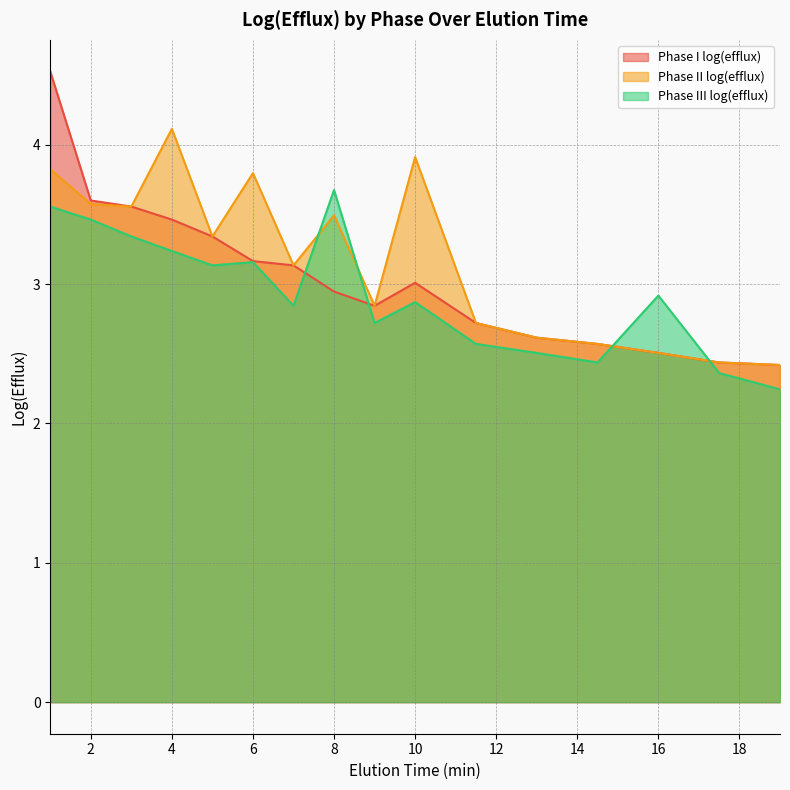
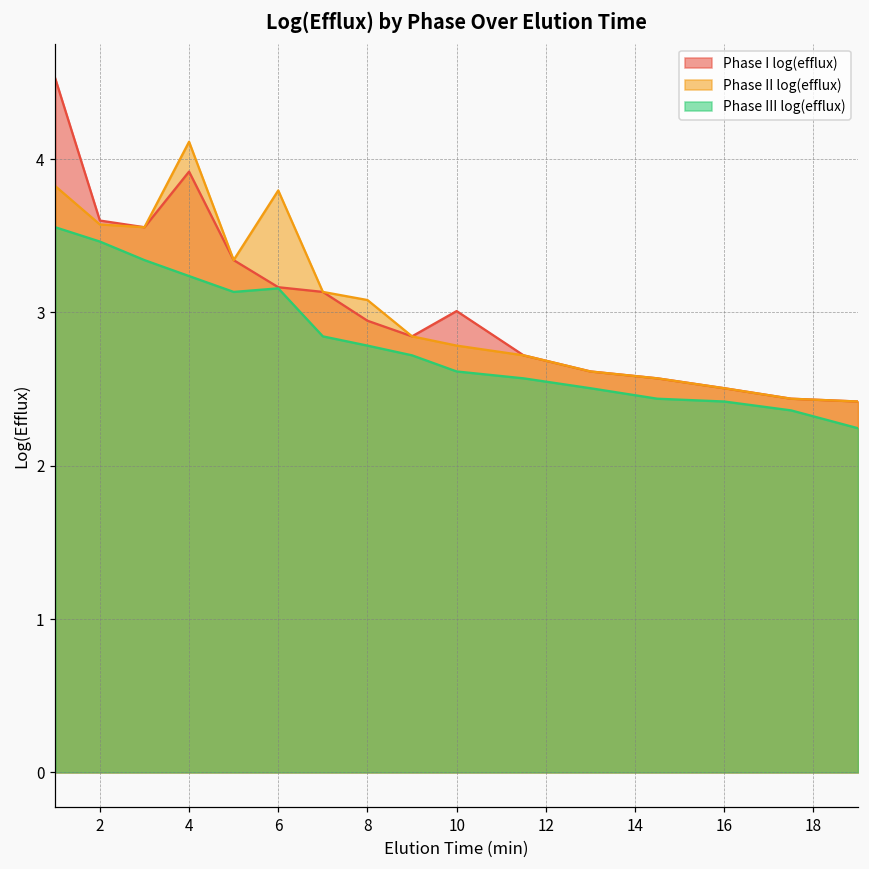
  {
    "Phase I log(efflux)": {
      "2": 3.60,
-     "4": 3.46,
+     "4": 3.92,
      "8": 2.95,
      "10": 3.01
    },
    "Phase II log(efflux)": {
      "2": 3.57,
      "4": 4.11,
      "6": 3.80,
-     "8": 3.49,
-     "10": 3.91
+     "8": 3.08,
+     "10": 2.78
    },
    "Phase III log(efflux)": {
      "2": 3.46,
      "4": 3.24,
-     "8": 3.67,
-     "10": 2.87,
-     "16": 2.92
+     "8": 2.78,
+     "10": 2.62,
+     "16": 2.42
    }
  }
